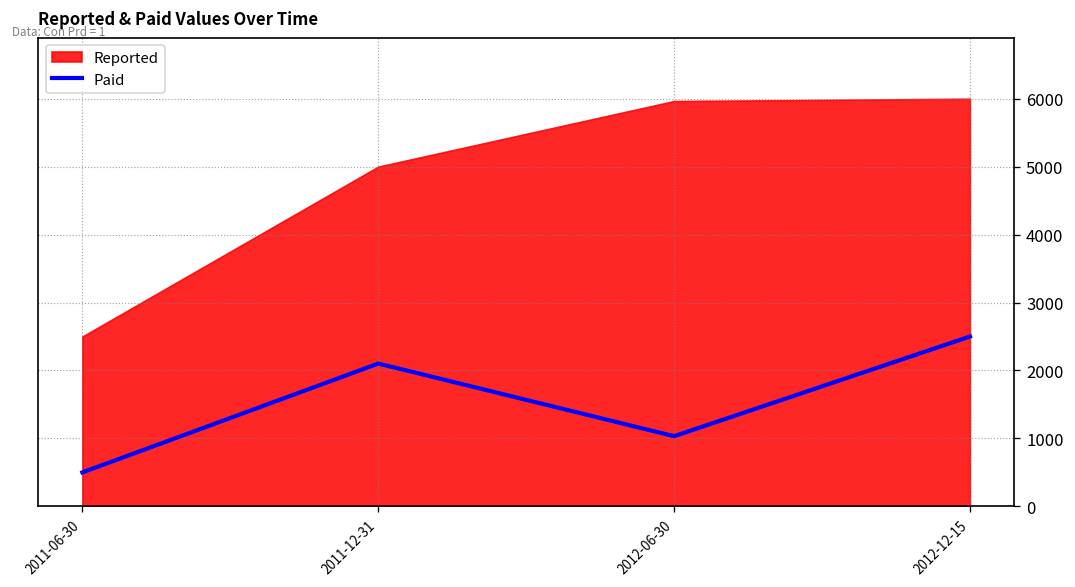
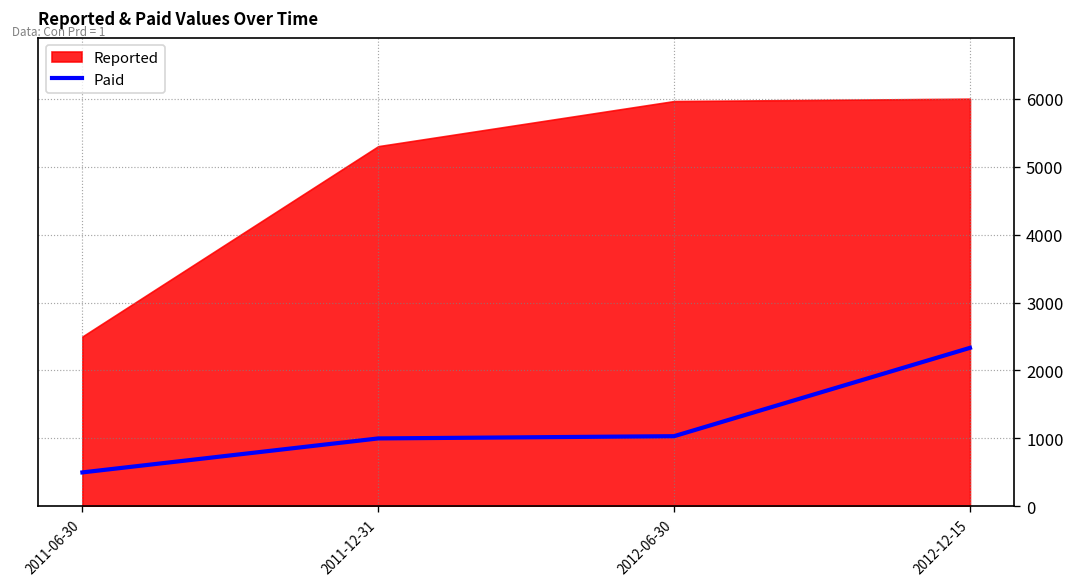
  {
    "Paid": {
      "2011-06-30": 500,
-     "2011-12-31": 2100,
+     "2011-12-31": 1000,
      "2012-06-30": 1000,
-     "2012-12-15": 2500
+     "2012-12-15": 2300
    },
    "Reported": {
      "2011-06-30": 2500,
-     "2011-12-31": 5000,
+     "2011-12-31": 5300,
      "2012-06-30": 6000,
      "2012-12-15": 6000
    }
  }
